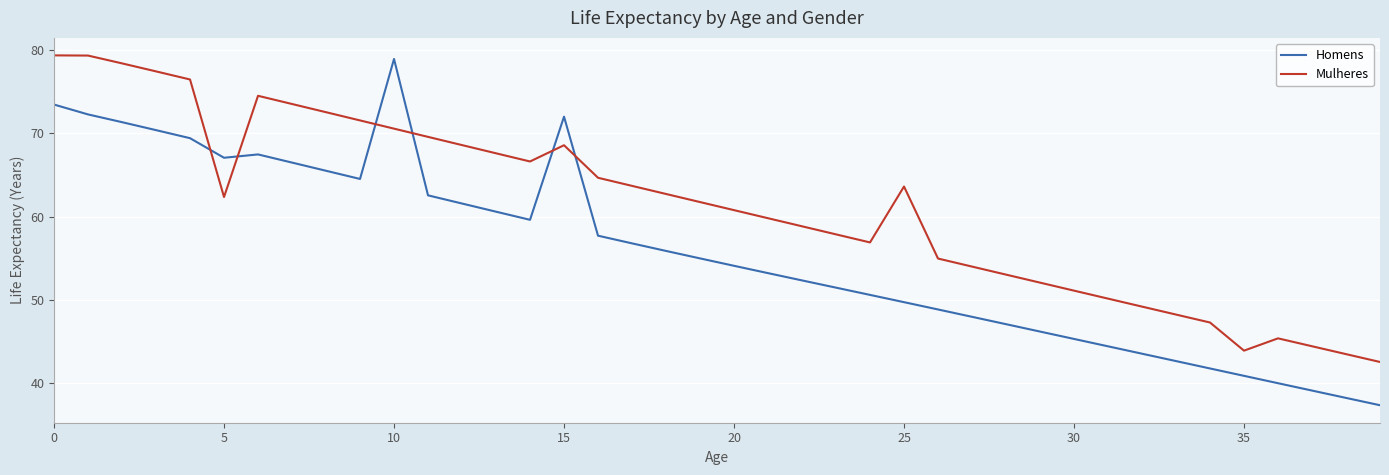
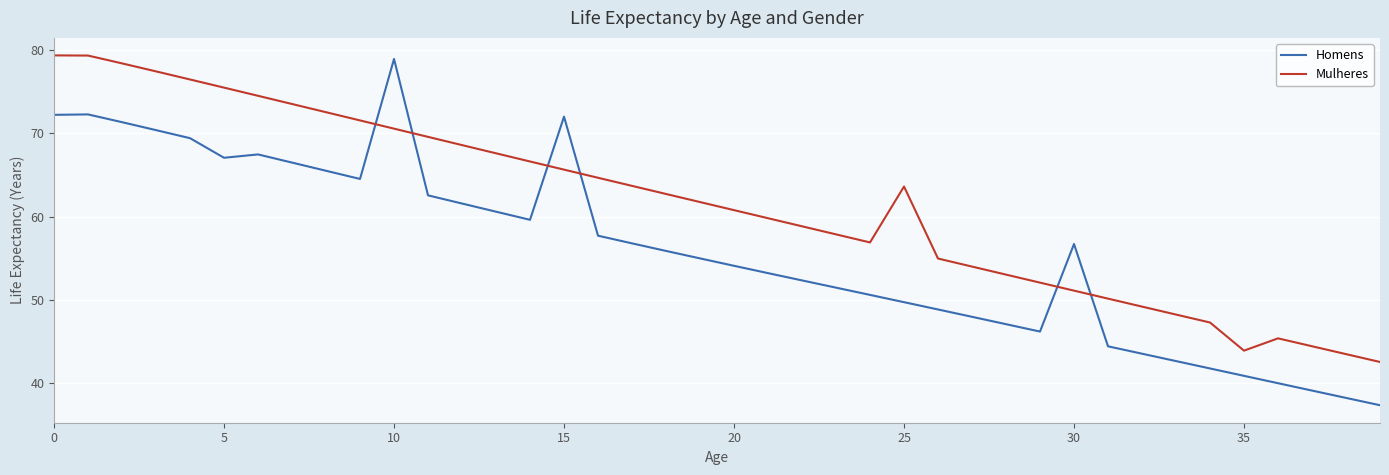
  {
    "Homens": {
-     "0": 73,
+     "0": 72,
      "5": 67,
      "10": 79,
      "15": 72,
      "20": 54,
      "25": 50,
-     "30": 45,
+     "30": 57,
      "35": 41
    },
    "Mulheres": {
      "0": 79,
-     "5": 62,
+     "5": 75,
      "10": 71,
-     "15": 69,
+     "15": 66,
      "20": 61,
      "25": 64,
      "30": 51,
      "35": 44
    }
  }
